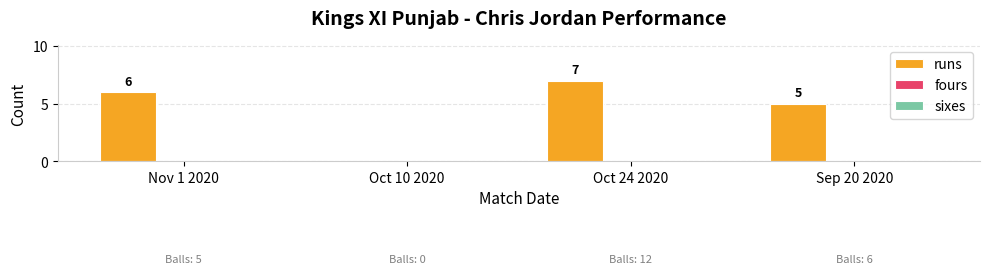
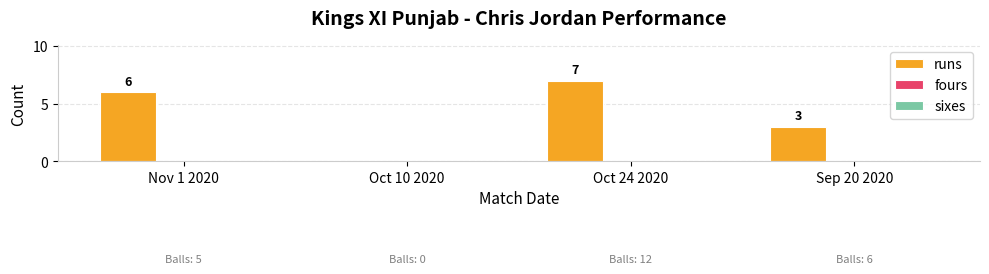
  {
    "runs": {
      "Nov 1 2020": 6,
      "Oct 24 2020": 7,
-     "Sep 20 2020": 5
+     "Sep 20 2020": 3
    },
    "fours": {
      "Nov 1 2020": 0.0,
      "Oct 10 2020": 0.0,
      "Oct 24 2020": 0.0,
      "Sep 20 2020": 0.0
    },
    "sixes": {
      "Nov 1 2020": 0.0,
      "Oct 10 2020": 0.0,
      "Oct 24 2020": 0.0,
      "Sep 20 2020": 0.0
    }
  }
